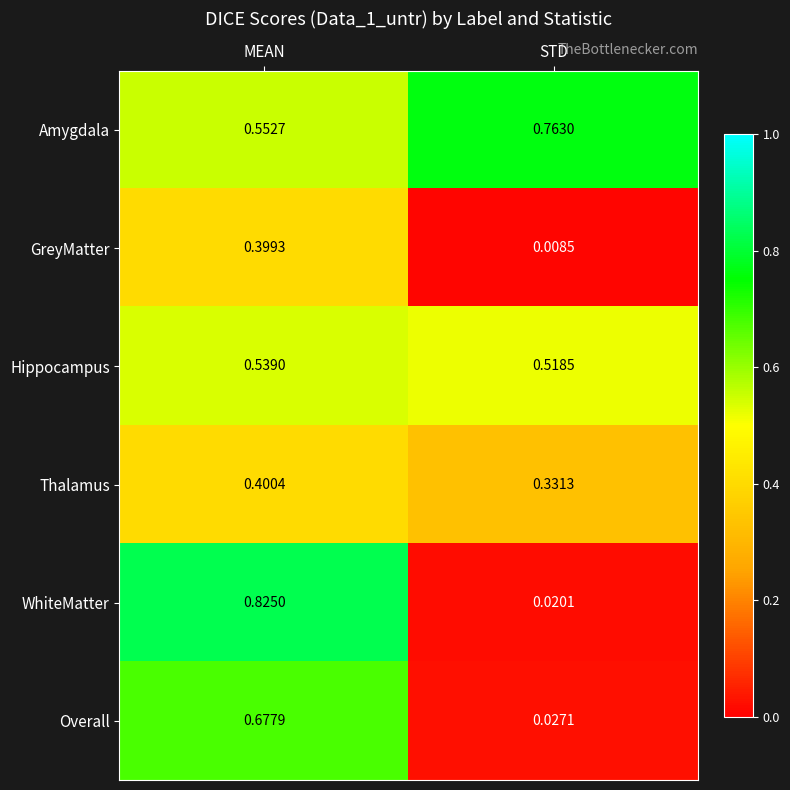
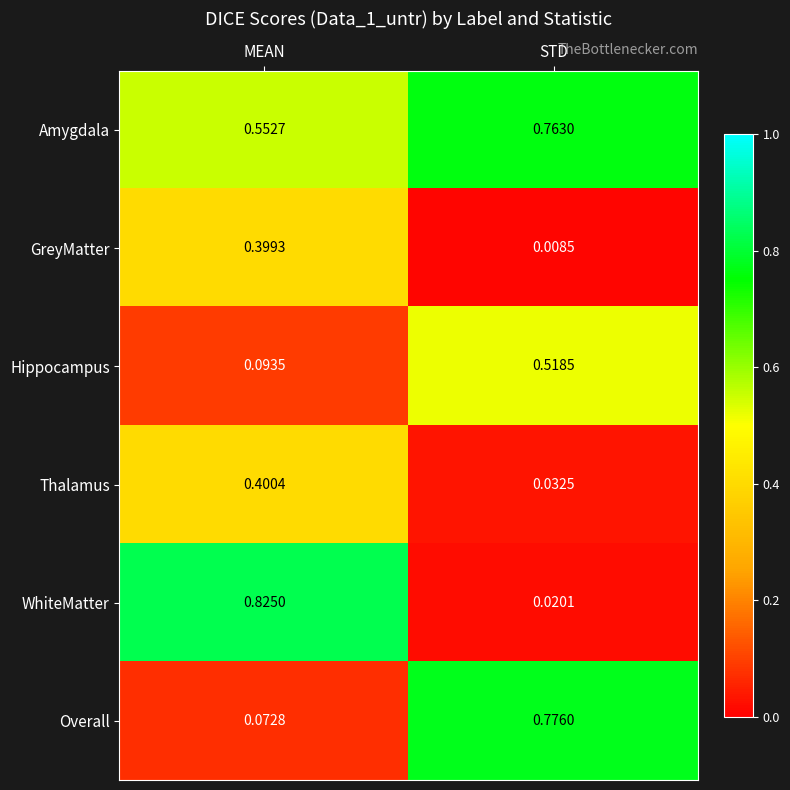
  {
    "Amygdala": {
      "MEAN": 0.5527,
      "STD": 0.7630
    },
    "GreyMatter": {
      "MEAN": 0.3993,
      "STD": 0.0085
    },
    "Hippocampus": {
-     "MEAN": 0.5390,
+     "MEAN": 0.0935,
      "STD": 0.5185
    },
    "Thalamus": {
      "MEAN": 0.4004,
-     "STD": 0.3313
+     "STD": 0.0325
    },
    "WhiteMatter": {
      "MEAN": 0.8250,
      "STD": 0.0201
    },
    "Overall": {
-     "MEAN": 0.6779,
-     "STD": 0.0271
+     "MEAN": 0.0728,
+     "STD": 0.7760
    }
  }
